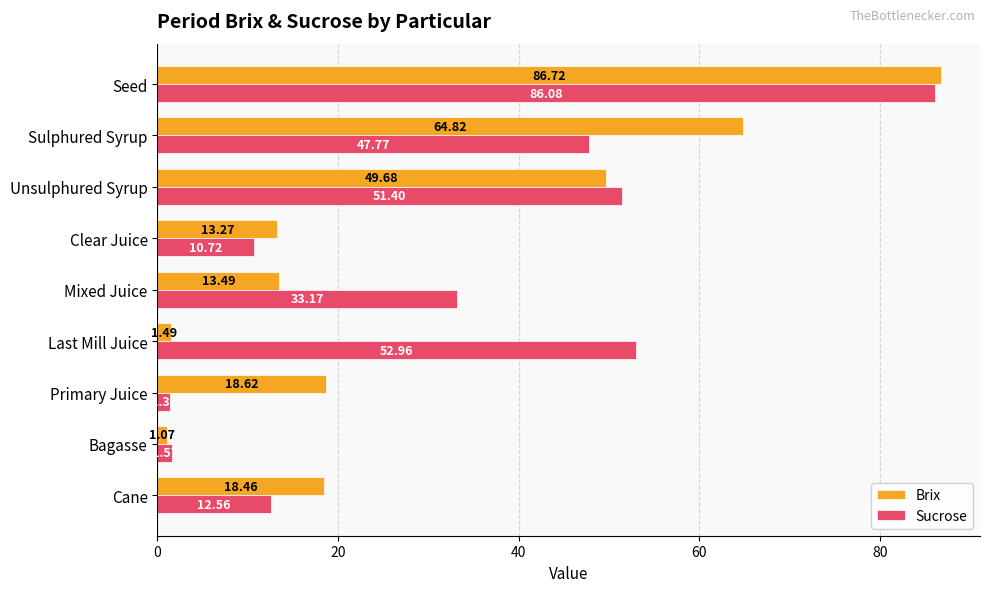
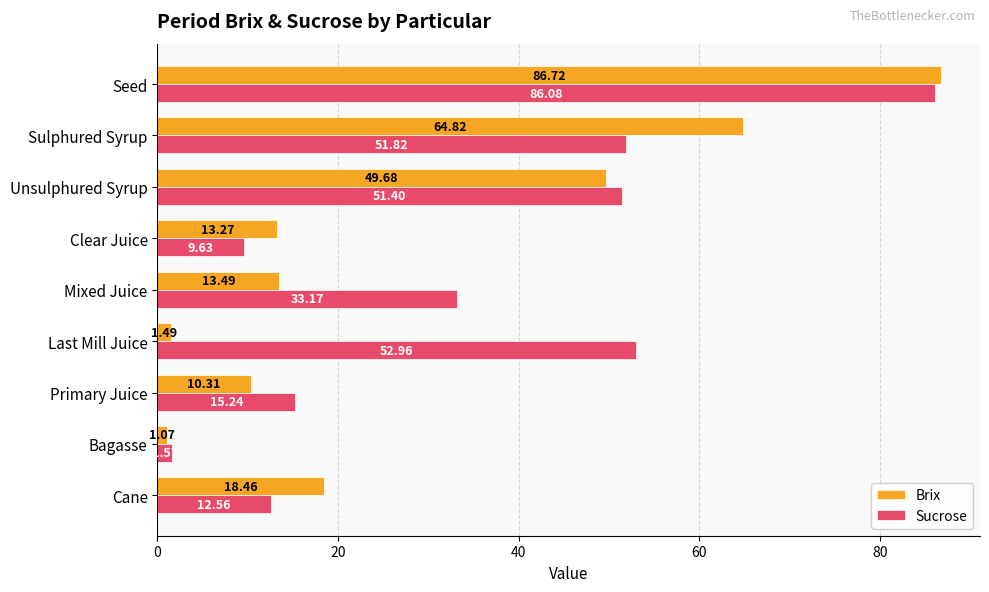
  {
    "Brix": {
      "Seed": 86.72,
      "Sulphured Syrup": 64.82,
      "Unsulphured Syrup": 49.68,
      "Clear Juice": 13.27,
      "Mixed Juice": 13.49,
      "Last Mill Juice": 1.49,
-     "Primary Juice": 18.62,
+     "Primary Juice": 10.31,
      "Bagasse": 1.07,
      "Cane": 18.46
    },
    "Sucrose": {
      "Seed": 86.08,
-     "Sulphured Syrup": 47.77,
+     "Sulphured Syrup": 51.82,
      "Unsulphured Syrup": 51.40,
-     "Clear Juice": 10.72,
+     "Clear Juice": 9.63,
      "Mixed Juice": 33.17,
      "Last Mill Juice": 52.96,
-     "Primary Juice": 1,
+     "Primary Juice": 15,
      "Bagasse": 1.57,
      "Cane": 12.56
    }
  }
